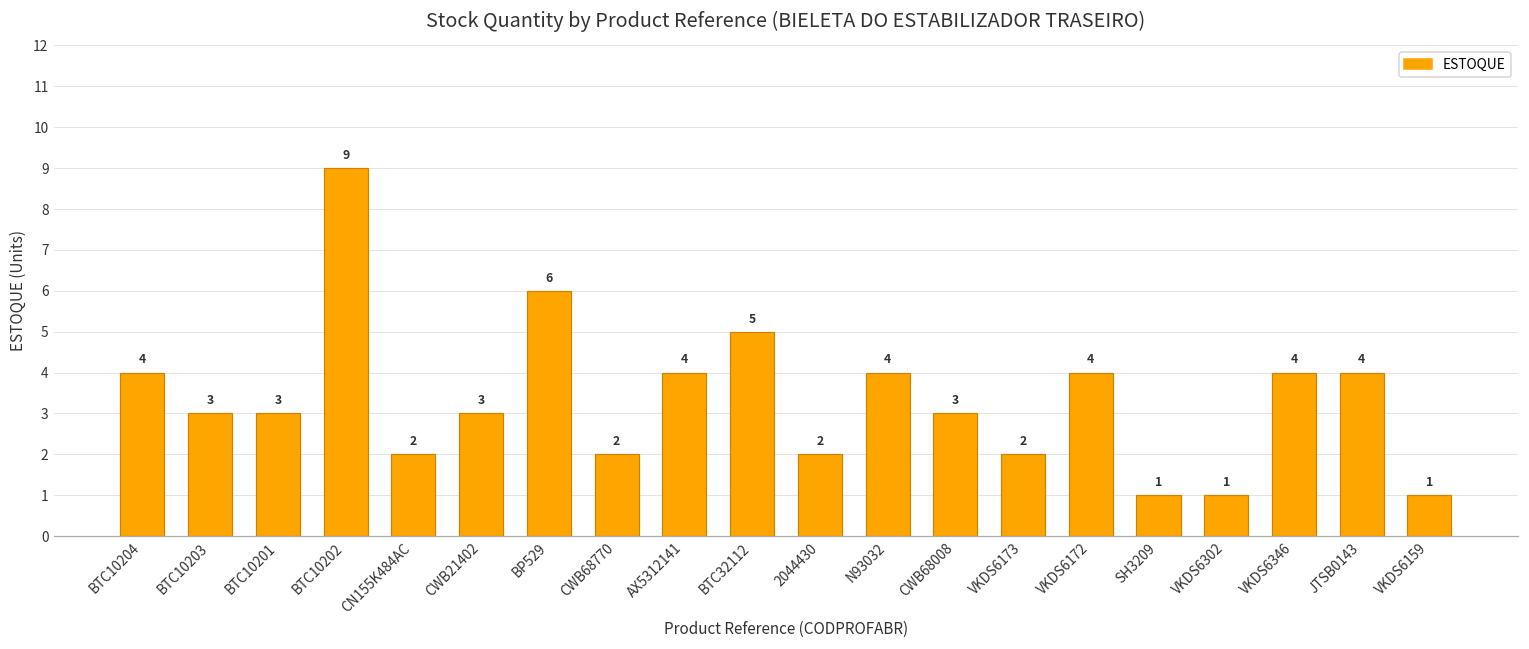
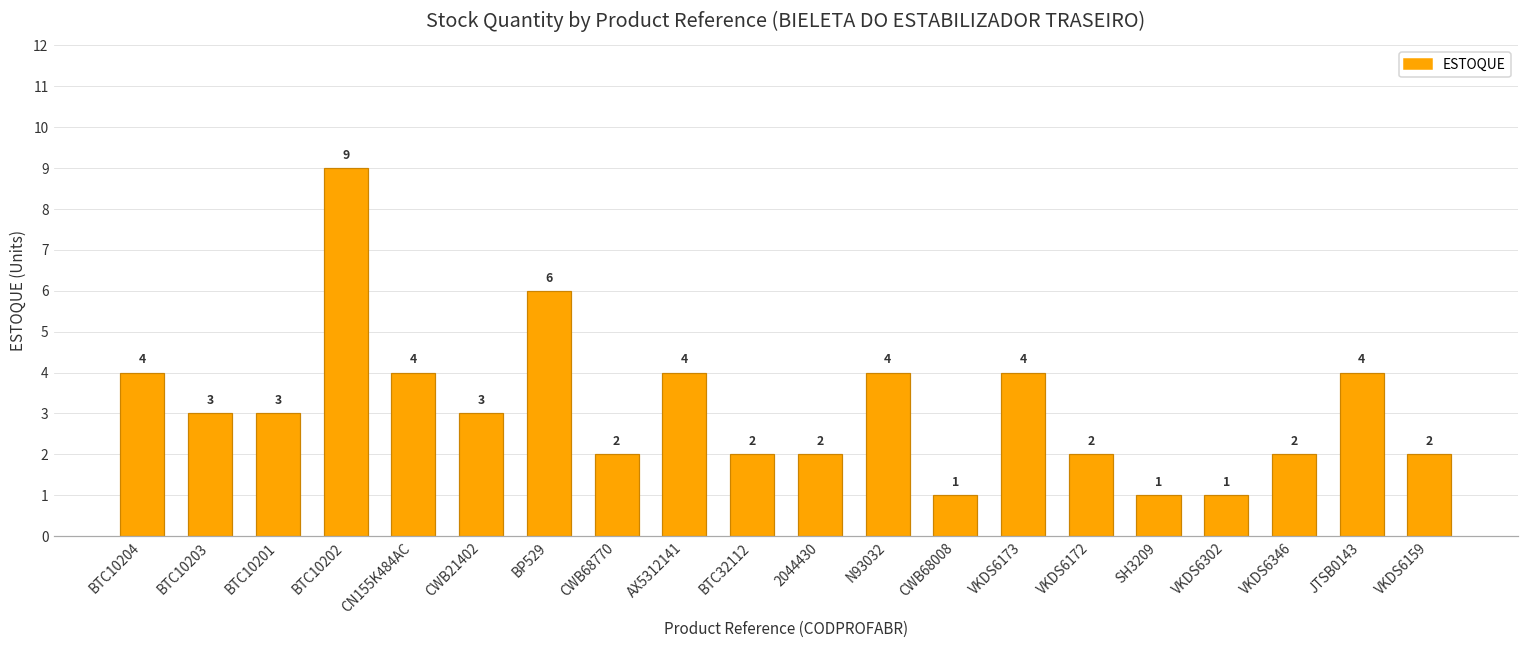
  {
    "BTC10204": 4,
    "BTC10203": 3,
    "BTC10201": 3,
    "BTC10202": 9,
-   "CN155K484AC": 2,
+   "CN155K484AC": 4,
    "CWB21402": 3,
    "BP529": 6,
    "CWB68770": 2,
    "AX5312141": 4,
-   "BTC32112": 5,
+   "BTC32112": 2,
    "2044430": 2,
    "N93032": 4,
-   "CWB68008": 3,
-   "VKDS6173": 2,
-   "VKDS6172": 4,
+   "CWB68008": 1,
+   "VKDS6173": 4,
+   "VKDS6172": 2,
    "SH3209": 1,
    "VKDS6302": 1,
-   "VKDS6346": 4,
+   "VKDS6346": 2,
    "JTSB0143": 4,
-   "VKDS6159": 1
+   "VKDS6159": 2
  }
